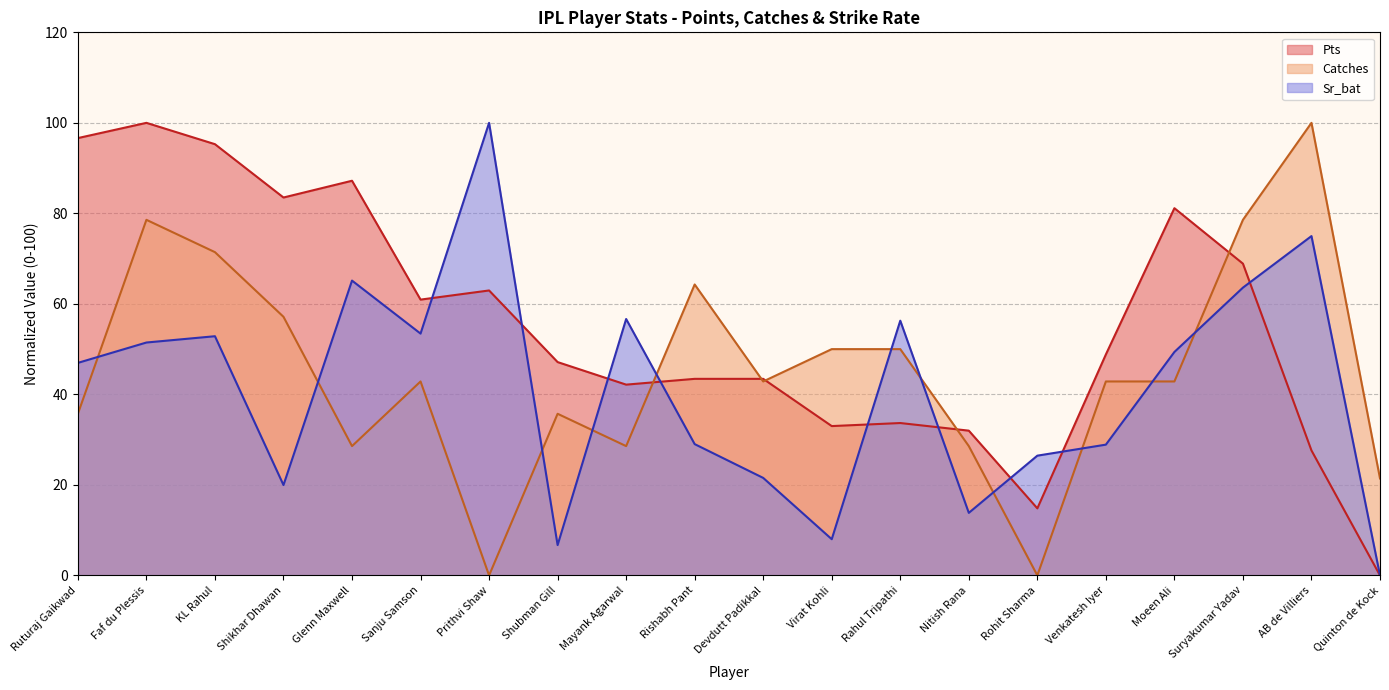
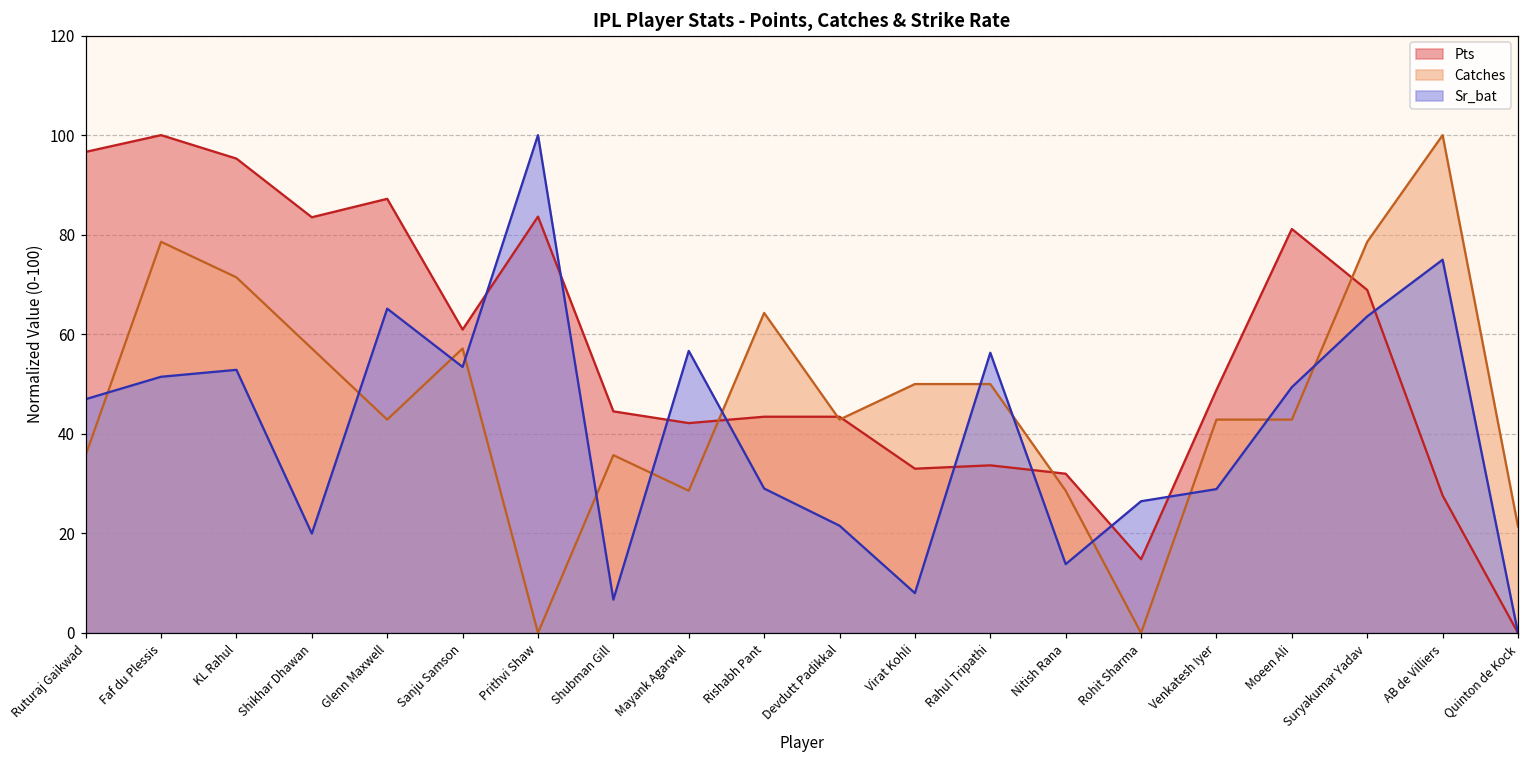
  {
    "Pts": {
      "Ruturaj Gaikwad": 97,
      "Faf du Plessis": 100,
      "KL Rahul": 95,
      "Shikhar Dhawan": 84,
      "Glenn Maxwell": 87,
      "Sanju Samson": 61,
-     "Prithvi Shaw": 63,
-     "Shubman Gill": 47,
+     "Prithvi Shaw": 84,
+     "Shubman Gill": 45,
      "Mayank Agarwal": 42,
      "Rishabh Pant": 43,
      "Devdutt Padikkal": 43,
      "Virat Kohli": 33,
      "Rahul Tripathi": 34,
      "Nitish Rana": 32,
      "Rohit Sharma": 15,
      "Venkatesh Iyer": 49,
      "Moeen Ali": 81,
      "Suryakumar Yadav": 69,
      "AB de Villiers": 28
    },
    "Catches": {
      "Ruturaj Gaikwad": 36,
      "Faf du Plessis": 79,
      "KL Rahul": 71,
      "Shikhar Dhawan": 57,
-     "Glenn Maxwell": 29,
-     "Sanju Samson": 43,
+     "Glenn Maxwell": 43,
+     "Sanju Samson": 57,
      "Prithvi Shaw": 0,
      "Shubman Gill": 36,
      "Mayank Agarwal": 29,
      "Rishabh Pant": 64,
      "Devdutt Padikkal": 43,
      "Virat Kohli": 50,
      "Rahul Tripathi": 50,
      "Nitish Rana": 29,
      "Rohit Sharma": 0,
      "Venkatesh Iyer": 43,
      "Moeen Ali": 43,
      "Suryakumar Yadav": 79,
      "AB de Villiers": 100,
      "Quinton de Kock": 21
    },
    "Sr_bat": {
      "Ruturaj Gaikwad": 47,
      "Faf du Plessis": 51,
      "KL Rahul": 53,
      "Shikhar Dhawan": 20,
      "Glenn Maxwell": 65,
      "Sanju Samson": 53,
      "Prithvi Shaw": 100,
      "Shubman Gill": 7,
      "Mayank Agarwal": 57,
      "Rishabh Pant": 29,
      "Devdutt Padikkal": 22,
      "Virat Kohli": 8,
      "Rahul Tripathi": 56,
      "Nitish Rana": 14,
      "Rohit Sharma": 26,
      "Venkatesh Iyer": 29,
      "Moeen Ali": 49,
      "Suryakumar Yadav": 64,
      "AB de Villiers": 75
    }
  }
